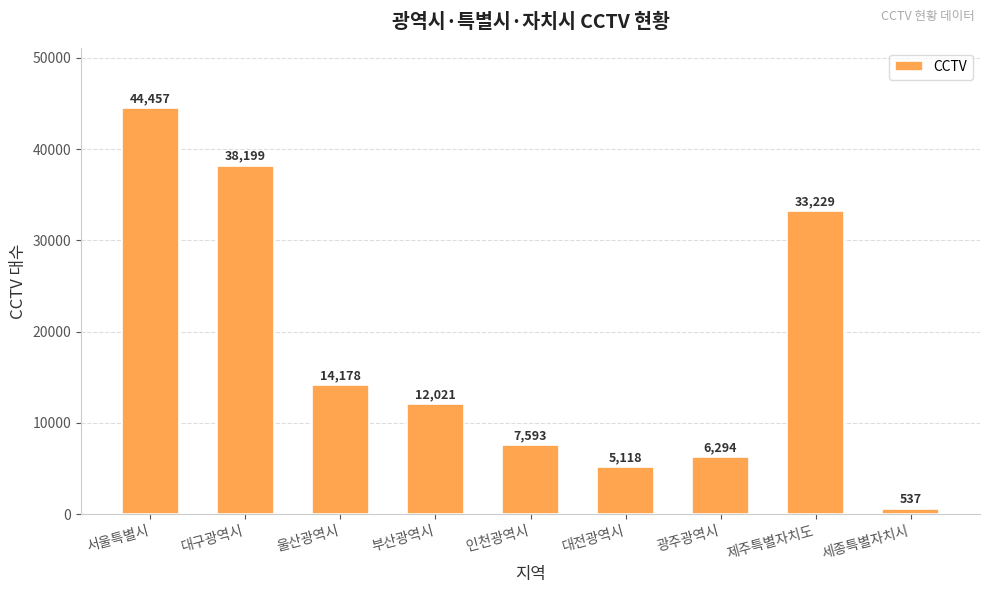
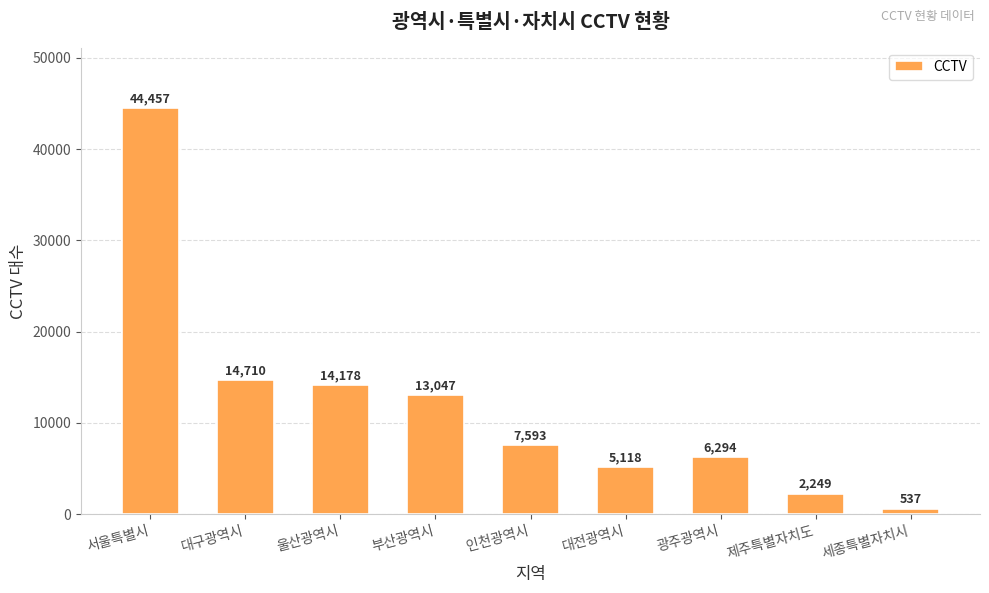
  {
    "서울특별시": "44,457",
-   "대구광역시": "38,199",
+   "대구광역시": "14,710",
    "울산광역시": "14,178",
-   "부산광역시": "12,021",
+   "부산광역시": "13,047",
    "인천광역시": "7,593",
    "대전광역시": "5,118",
    "광주광역시": "6,294",
-   "제주특별자치도": "33,229",
+   "제주특별자치도": "2,249",
    "세종특별자치시": "537"
  }
